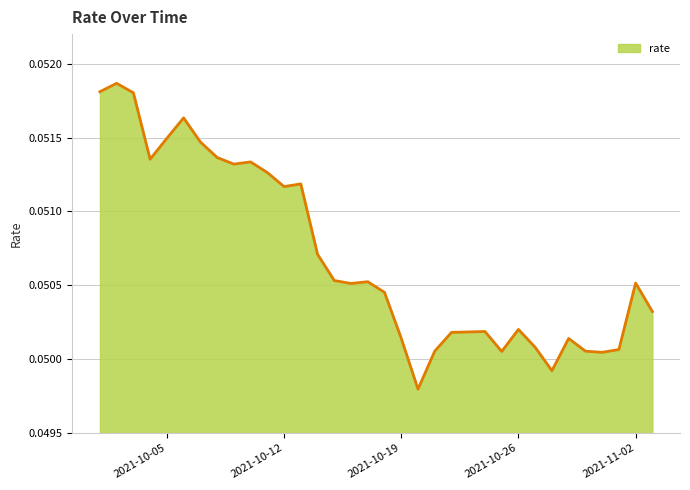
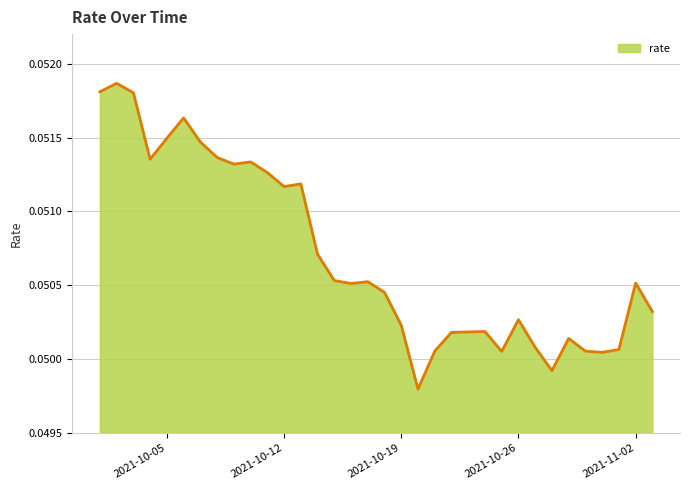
  {
    "2021-10-05": 0.05150,
    "2021-10-12": 0.05117,
-   "2021-10-19": 0.05014,
-   "2021-10-26": 0.05020,
+   "2021-10-19": 0.05023,
+   "2021-10-26": 0.05027,
    "2021-11-02": 0.05052
  }
